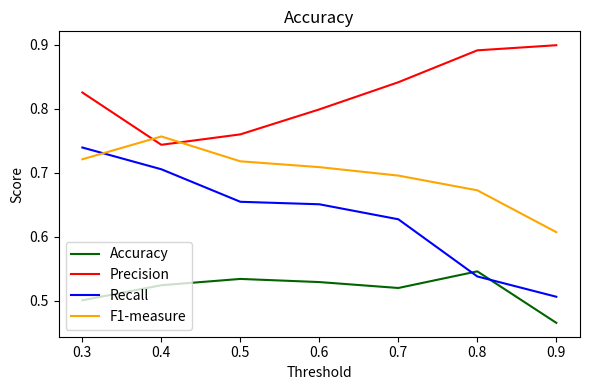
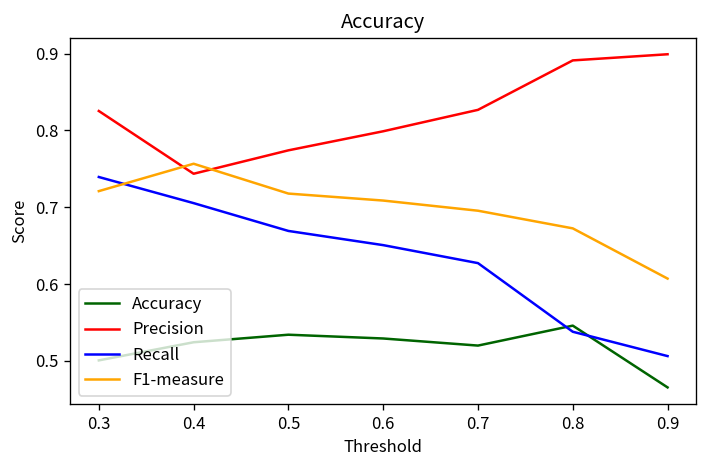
  {
    "Accuracy": {
      "0.5": 0.53,
      "0.6": 0.53,
      "0.7": 0.52,
      "0.8": 0.55,
      "0.9": 0.47
    },
    "Precision": {
      "0.3": 0.83,
      "0.4": 0.74,
-     "0.5": 0.76,
+     "0.5": 0.77,
      "0.6": 0.80,
-     "0.7": 0.84,
+     "0.7": 0.83,
      "0.8": 0.89,
      "0.9": 0.90
    },
    "Recall": {
      "0.3": 0.74,
      "0.4": 0.71,
-     "0.5": 0.65,
+     "0.5": 0.67,
      "0.6": 0.65,
      "0.7": 0.63,
      "0.8": 0.54,
      "0.9": 0.51
    },
    "F1-measure": {
      "0.3": 0.72,
      "0.4": 0.76,
      "0.5": 0.72,
      "0.6": 0.71,
      "0.7": 0.70,
      "0.8": 0.67,
      "0.9": 0.61
    }
  }
